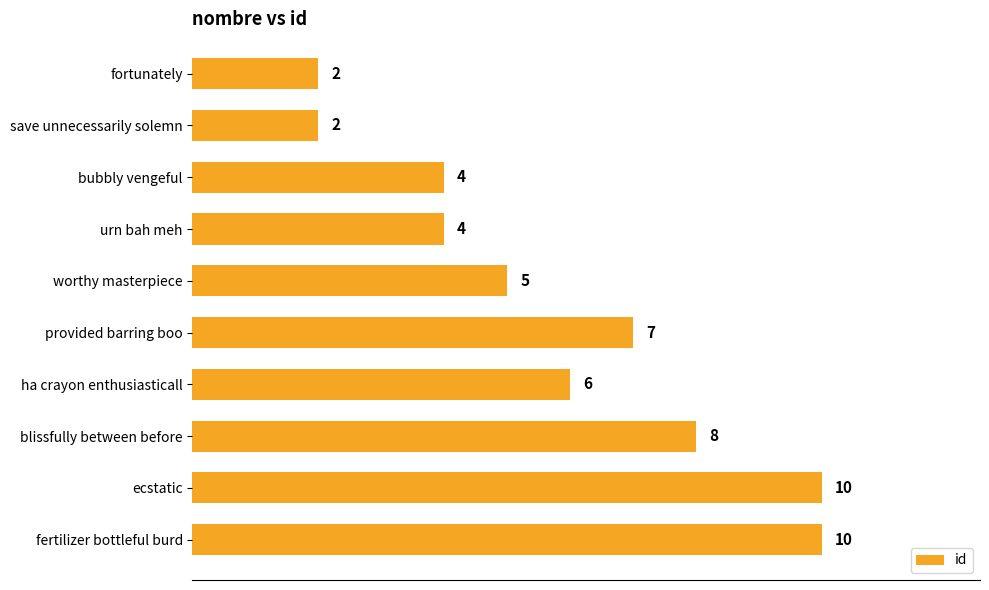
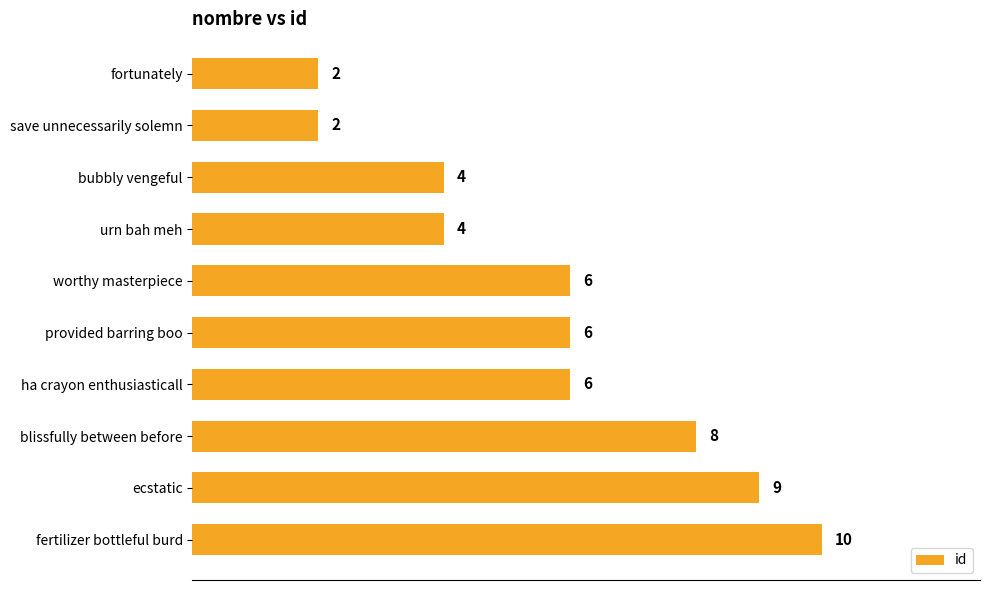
  {
    "fortunately": 2,
    "save unnecessarily solemn": 2,
    "bubbly vengeful": 4,
    "urn bah meh": 4,
-   "worthy masterpiece": 5,
-   "provided barring boo": 7,
+   "worthy masterpiece": 6,
+   "provided barring boo": 6,
    "ha crayon enthusiasticall": 6,
    "blissfully between before": 8,
-   "ecstatic": 10,
+   "ecstatic": 9,
    "fertilizer bottleful burd": 10
  }
